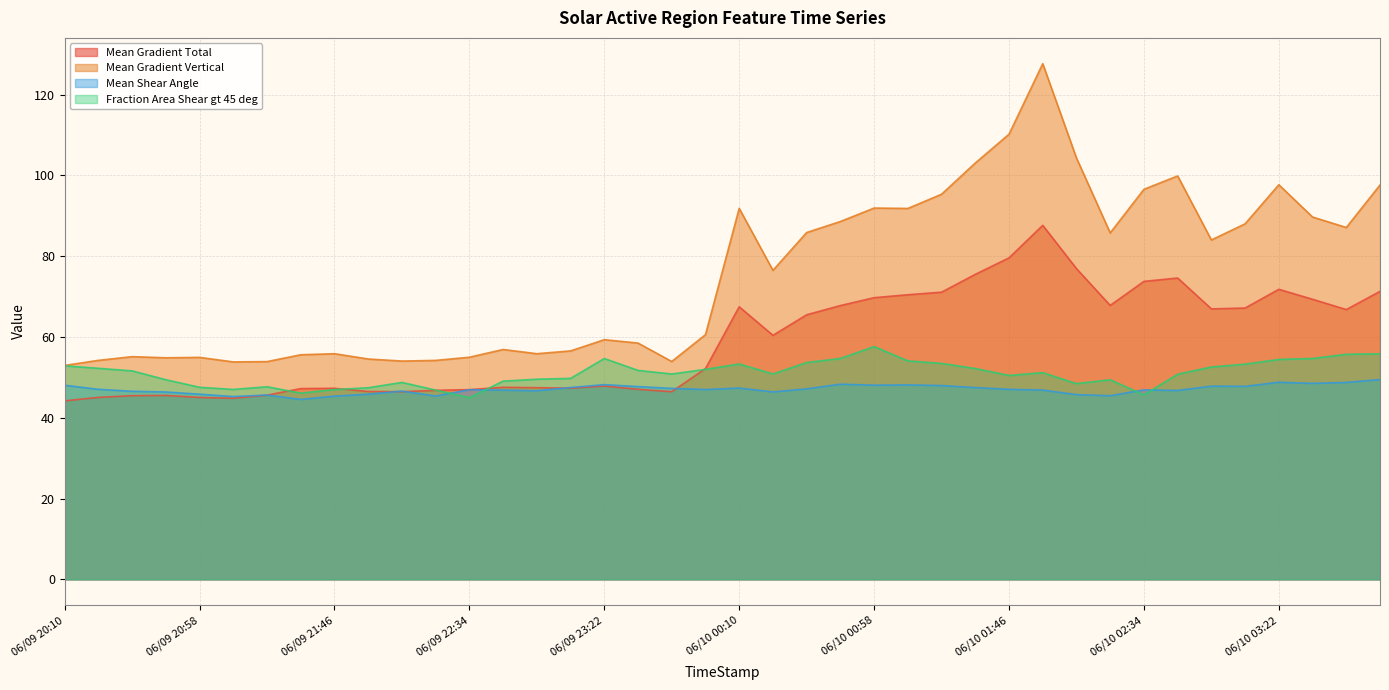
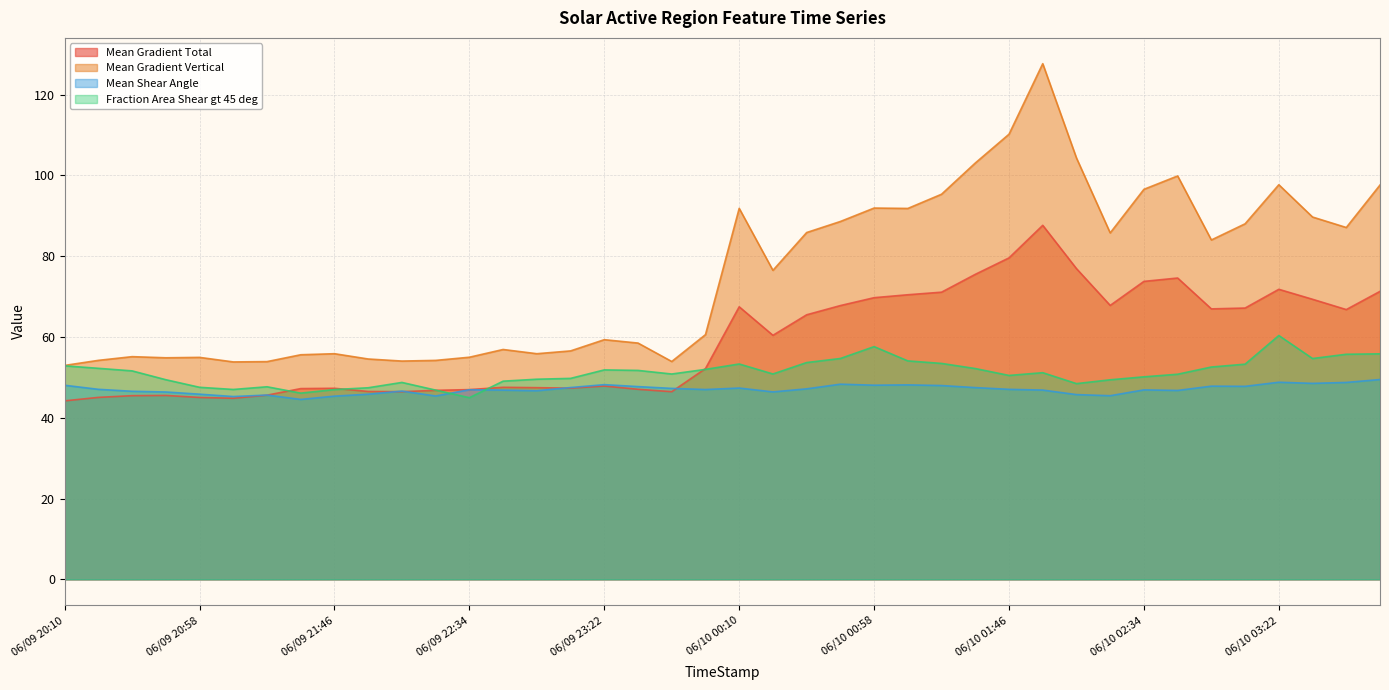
  {
    "Mean Shear Angle": {
      "06/09 20:10": 48,
      "06/09 20:58": 46,
      "06/09 21:46": 45,
      "06/10 00:10": 47,
      "06/10 00:58": 48,
      "06/10 01:46": 47,
      "06/10 02:34": 47,
      "06/10 03:22": 49
    },
    "Fraction Area Shear gt 45 deg": {
      "06/09 20:58": 48,
      "06/09 22:34": 45,
-     "06/09 23:22": 55,
+     "06/09 23:22": 52,
      "06/10 00:10": 53,
      "06/10 00:58": 58,
      "06/10 01:46": 50,
-     "06/10 02:34": 46,
-     "06/10 03:22": 54
+     "06/10 02:34": 50,
+     "06/10 03:22": 60
    }
  }
